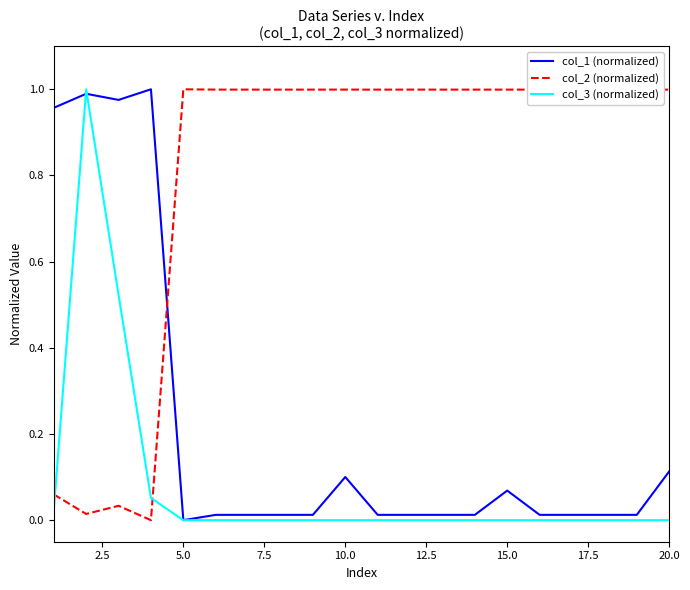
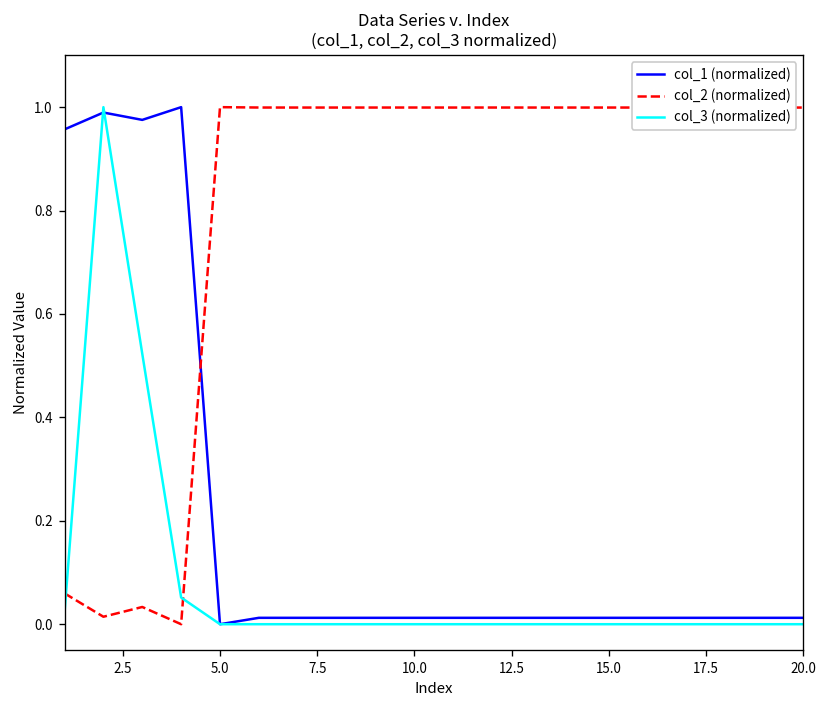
  {
    "col_1 (normalized)": {
-     "10.0": 0.10,
-     "15.0": 0.07,
-     "20.0": 0.11
+     "10.0": 0.01,
+     "15.0": 0.01,
+     "20.0": 0.01
    },
    "col_2 (normalized)": {
      "5.0": 1.00,
      "10.0": 1.00,
      "15.0": 1.00,
      "20.0": 1.00
    },
    "col_3 (normalized)": {
      "10.0": 0.00,
      "15.0": 0.00,
      "20.0": 0.00
    }
  }
